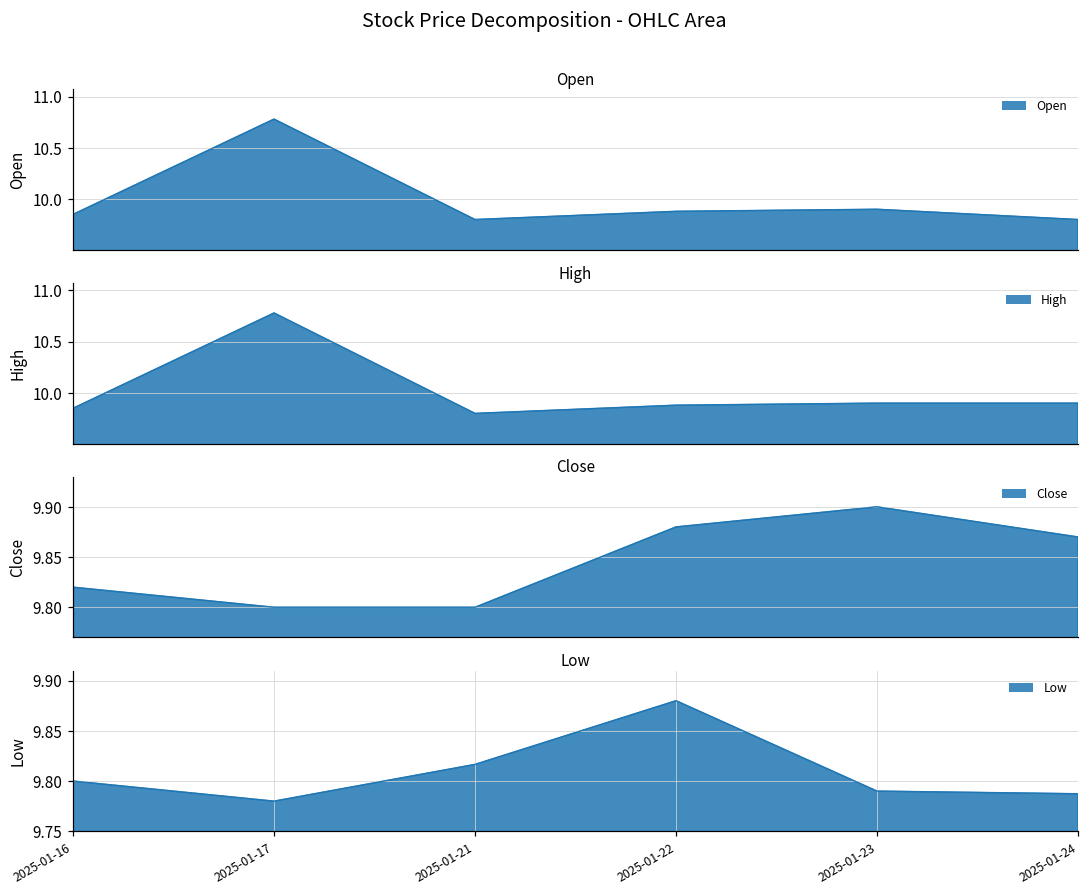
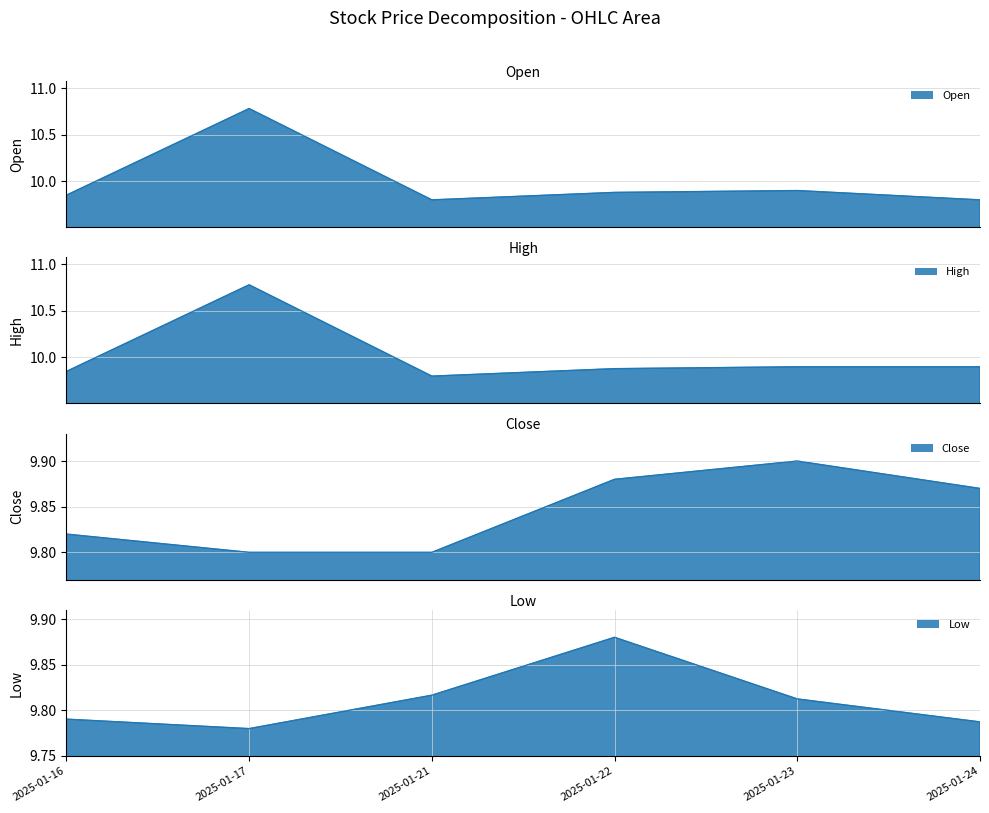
  {
    "Low": {
-     "2025-01-16": 9.80,
+     "2025-01-16": 9.79,
      "2025-01-17": 9.78,
      "2025-01-21": 9.82,
      "2025-01-22": 9.88,
-     "2025-01-23": 9.79,
+     "2025-01-23": 9.81,
      "2025-01-24": 9.79
    }
  }
